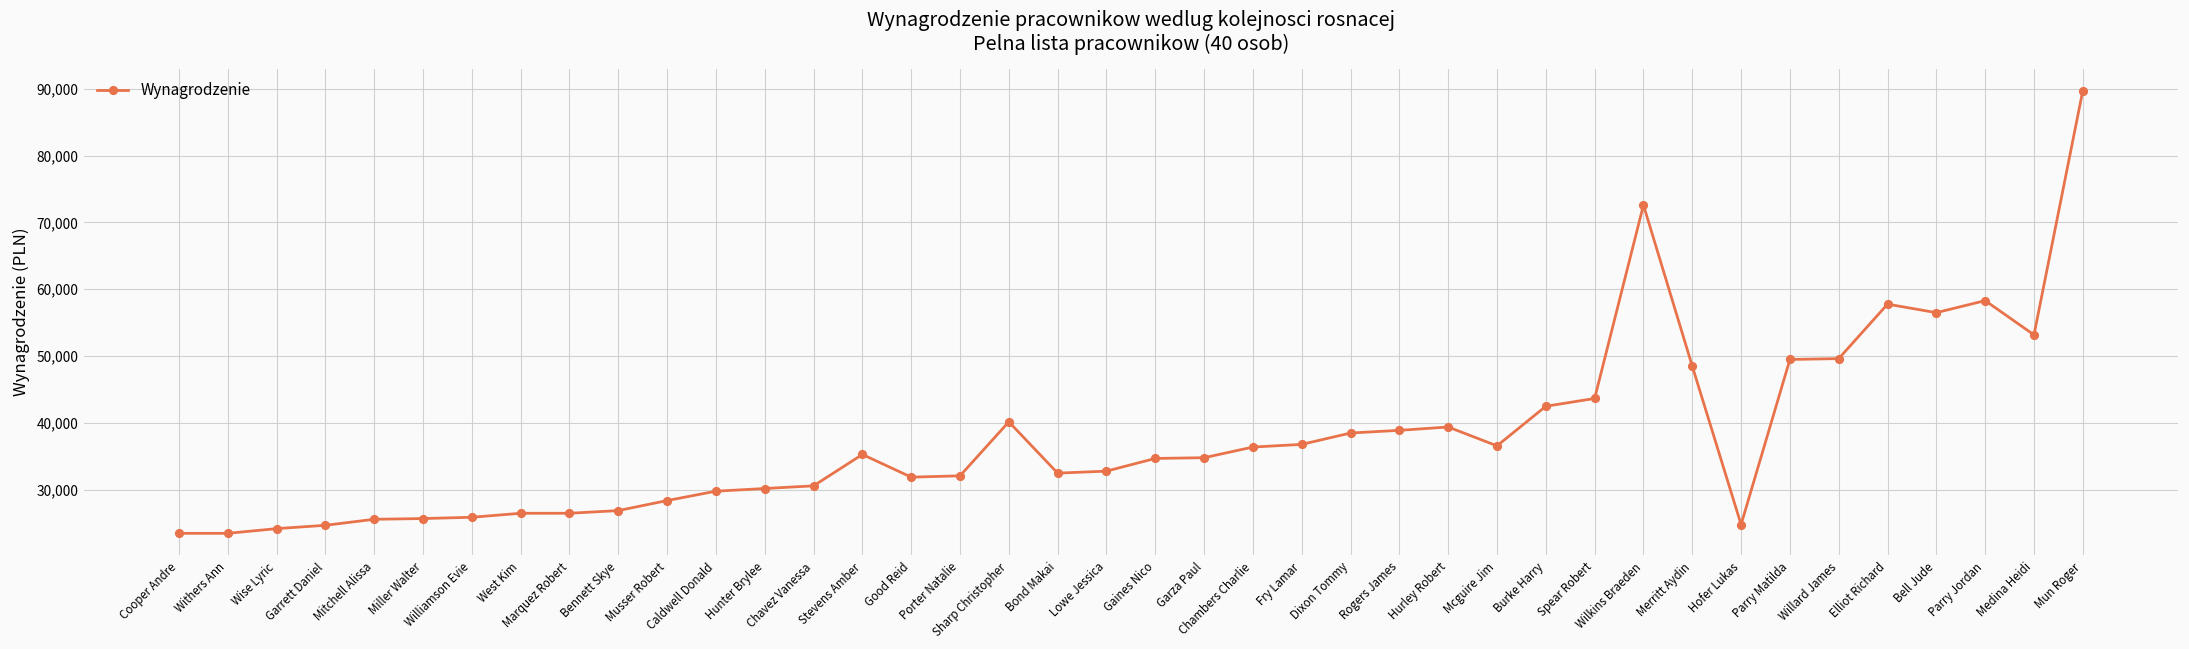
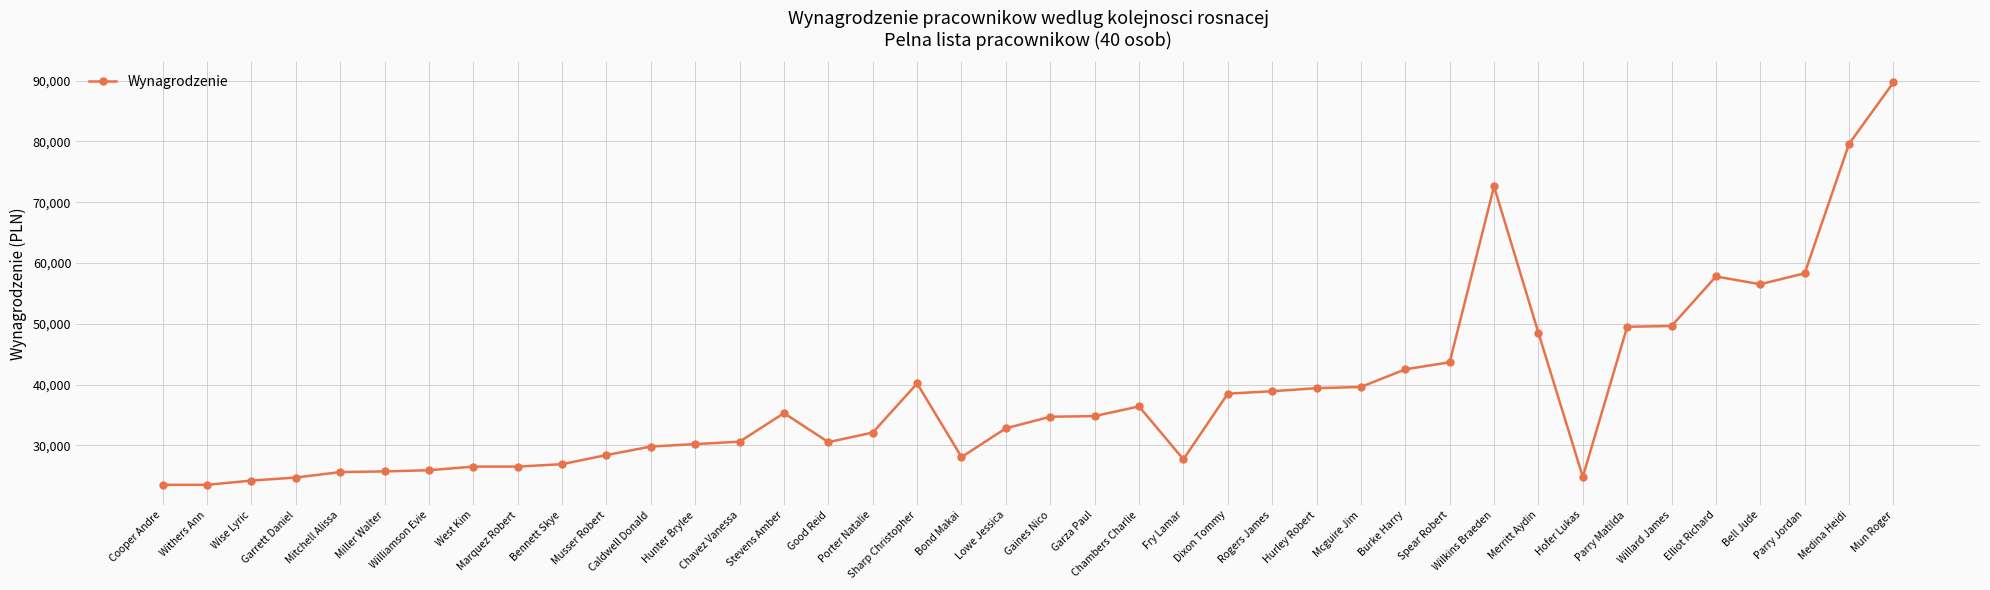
  {
    "Cooper Andre": "24,000",
    "Withers Ann": "24,000",
    "Wise Lyric": "24,000",
    "Garrett Daniel": "25,000",
    "Mitchell Alissa": "26,000",
    "Miller Walter": "26,000",
    "Williamson Evie": "26,000",
    "West Kim": "27,000",
    "Marquez Robert": "27,000",
    "Bennett Skye": "27,000",
    "Musser Robert": "28,000",
    "Caldwell Donald": "30,000",
    "Hunter Brylee": "30,000",
    "Chavez Vanessa": "31,000",
    "Stevens Amber": "35,000",
-   "Good Reid": "32,000",
+   "Good Reid": "31,000",
    "Porter Natalie": "32,000",
    "Sharp Christopher": "40,000",
-   "Bond Makai": "33,000",
+   "Bond Makai": "28,000",
    "Lowe Jessica": "33,000",
    "Gaines Nico": "35,000",
    "Garza Paul": "35,000",
    "Chambers Charlie": "36,000",
-   "Fry Lamar": "37,000",
+   "Fry Lamar": "28,000",
    "Dixon Tommy": "39,000",
    "Rogers James": "39,000",
    "Hurley Robert": "39,000",
-   "Mcguire Jim": "37,000",
+   "Mcguire Jim": "40,000",
    "Burke Harry": "43,000",
    "Spear Robert": "44,000",
    "Wilkins Braeden": "73,000",
    "Merritt Aydin": "49,000",
    "Hofer Lukas": "25,000",
    "Parry Matilda": "50,000",
    "Willard James": "50,000",
    "Elliot Richard": "58,000",
    "Bell Jude": "57,000",
    "Parry Jordan": "58,000",
-   "Medina Heidi": "53,000",
+   "Medina Heidi": "80,000",
    "Mun Roger": "90,000"
  }
